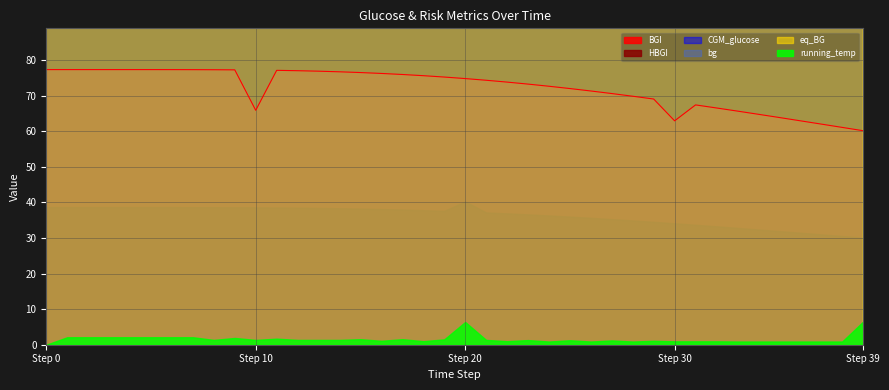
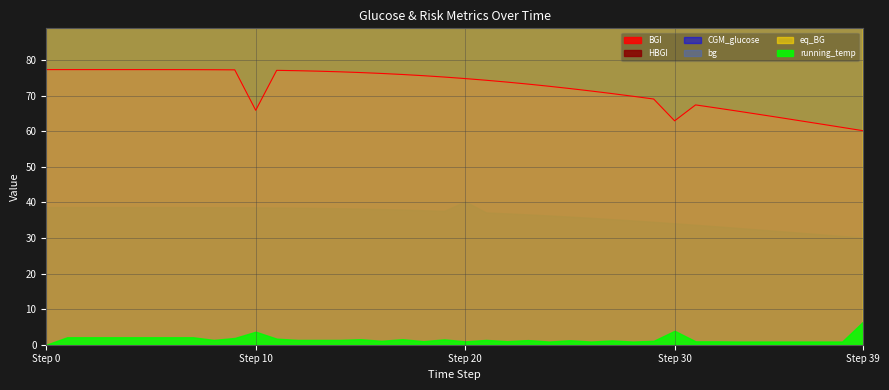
  {
    "BGI": {
      "Step 0": 77,
      "Step 10": 66,
      "Step 20": 75,
      "Step 30": 63,
      "Step 39": 60
    },
    "HBGI": {
      "Step 0": 39,
      "Step 10": 39,
      "Step 20": 40,
      "Step 30": 34,
      "Step 39": 30
    },
    "running_temp": {
      "Step 0": 0,
-     "Step 10": 1,
-     "Step 20": 6,
-     "Step 30": 1,
+     "Step 10": 4,
+     "Step 20": 1,
+     "Step 30": 4,
      "Step 39": 7
    }
  }
